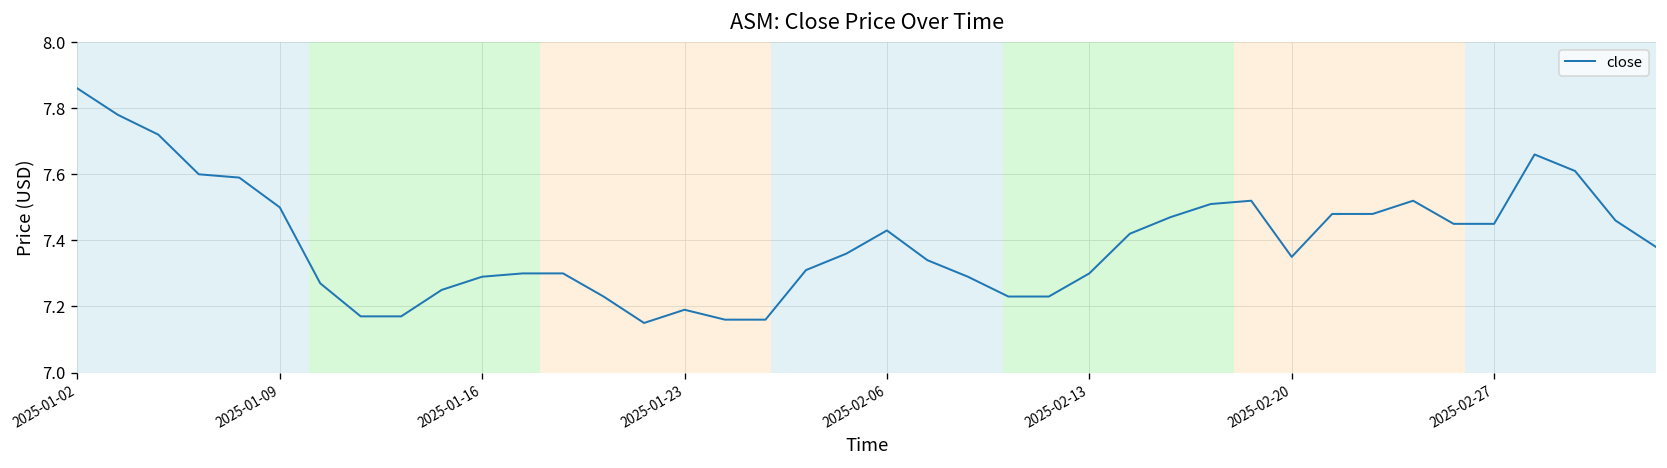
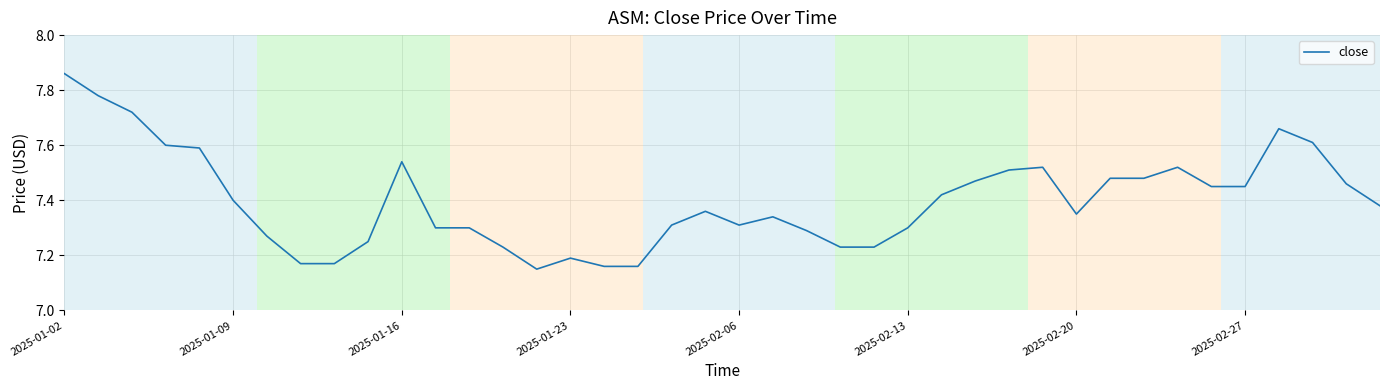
  {
    "2025-01-02": 7.86,
-   "2025-01-09": 7.5,
-   "2025-01-16": 7.29,
+   "2025-01-09": 7.4,
+   "2025-01-16": 7.54,
    "2025-01-23": 7.19,
-   "2025-02-06": 7.43,
+   "2025-02-06": 7.31,
    "2025-02-13": 7.30,
    "2025-02-20": 7.35,
    "2025-02-27": 7.45
  }
